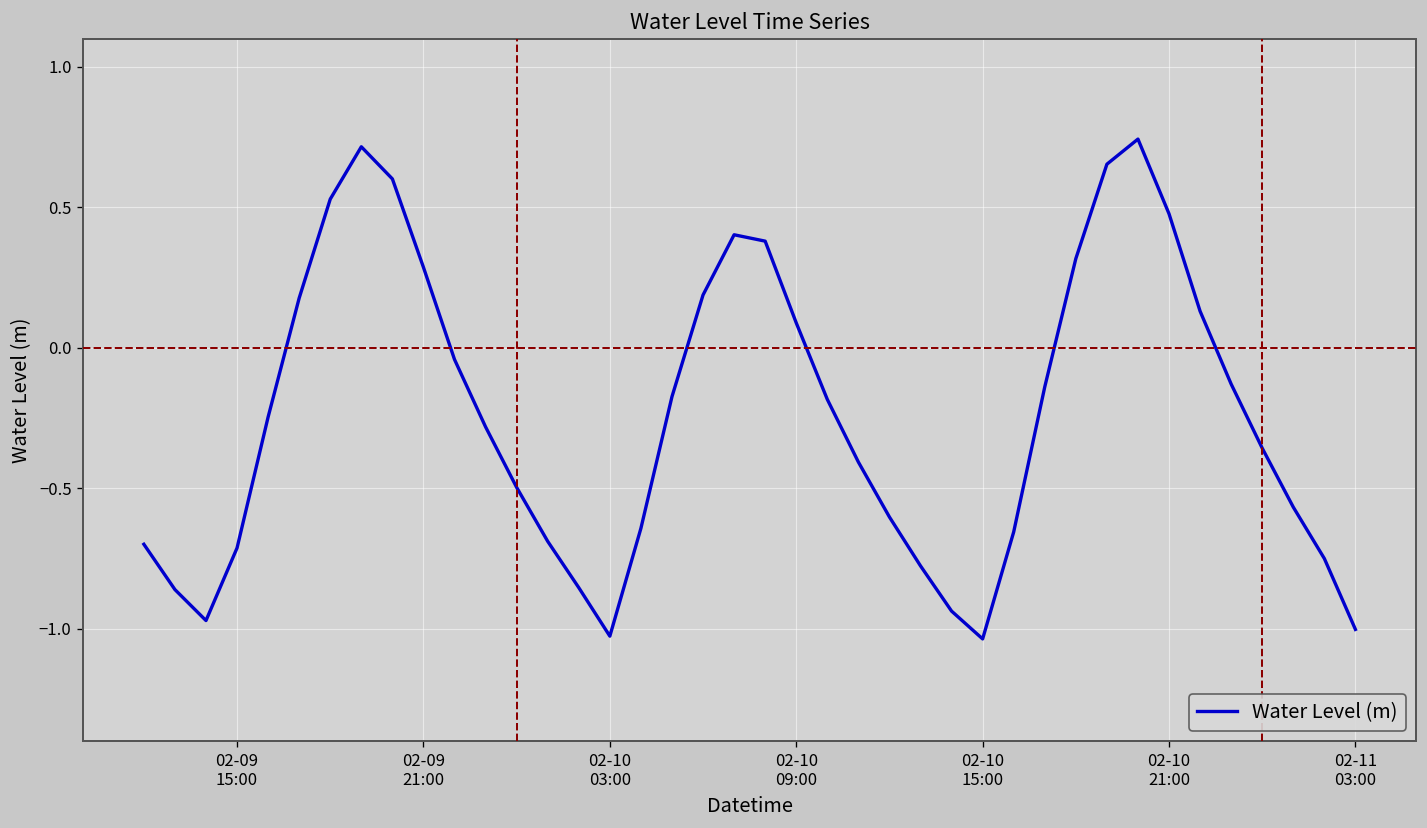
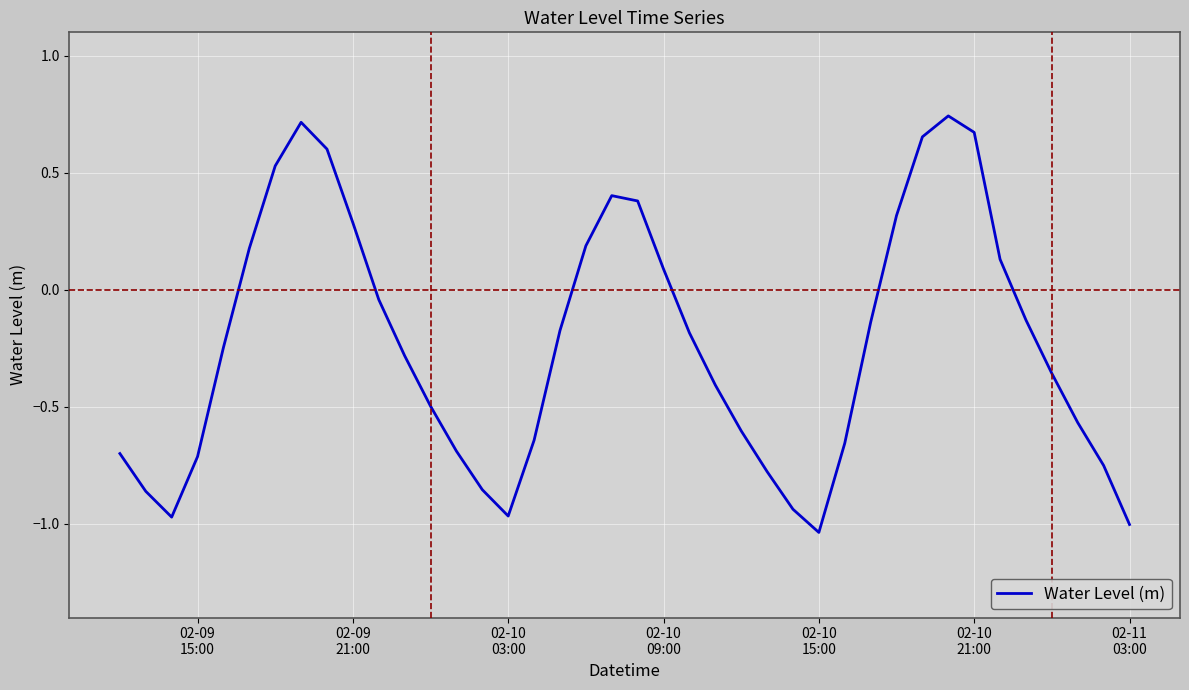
  {
    "02-09 15:00": -0.71,
    "02-09 21:00": 0.29,
-   "02-10 03:00": -1.03,
+   "02-10 03:00": -0.97,
    "02-10 09:00": 0.09,
    "02-10 15:00": -1.04,
-   "02-10 21:00": 0.48,
+   "02-10 21:00": 0.67,
    "02-11 03:00": -1.00
  }
